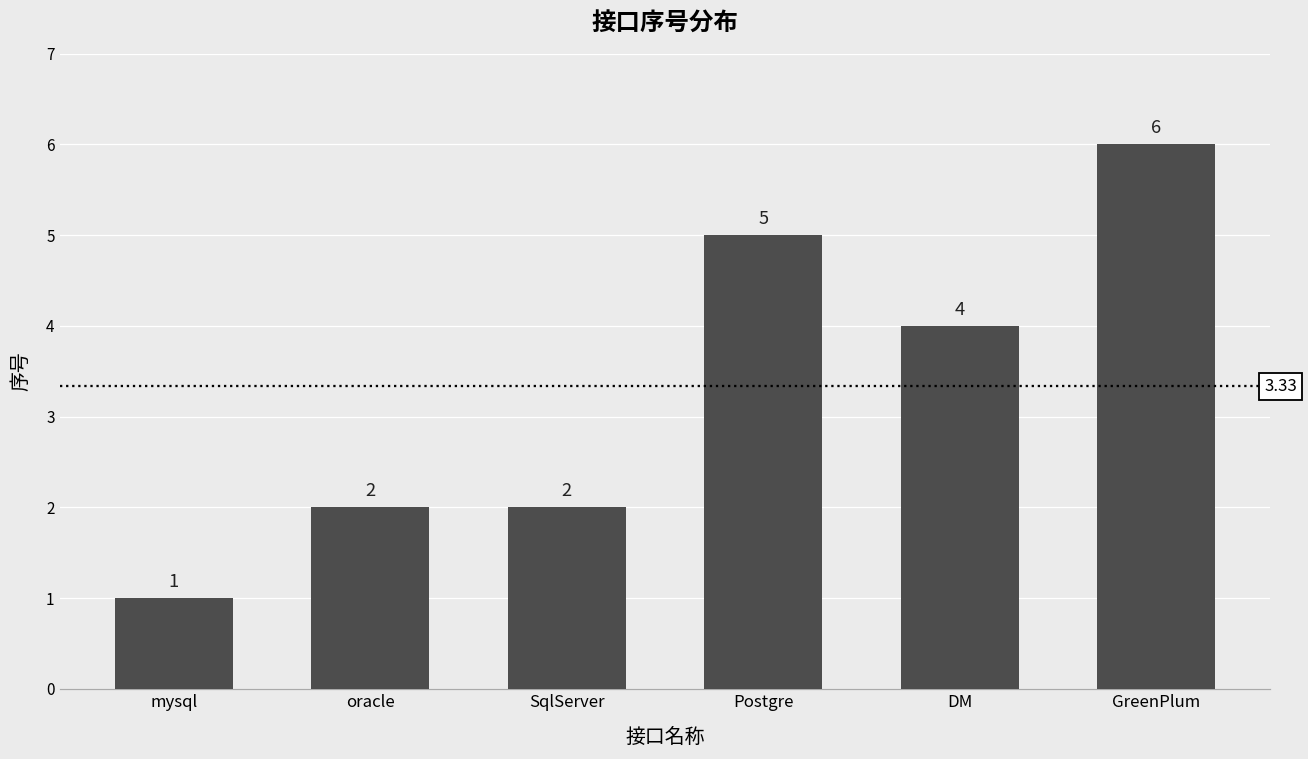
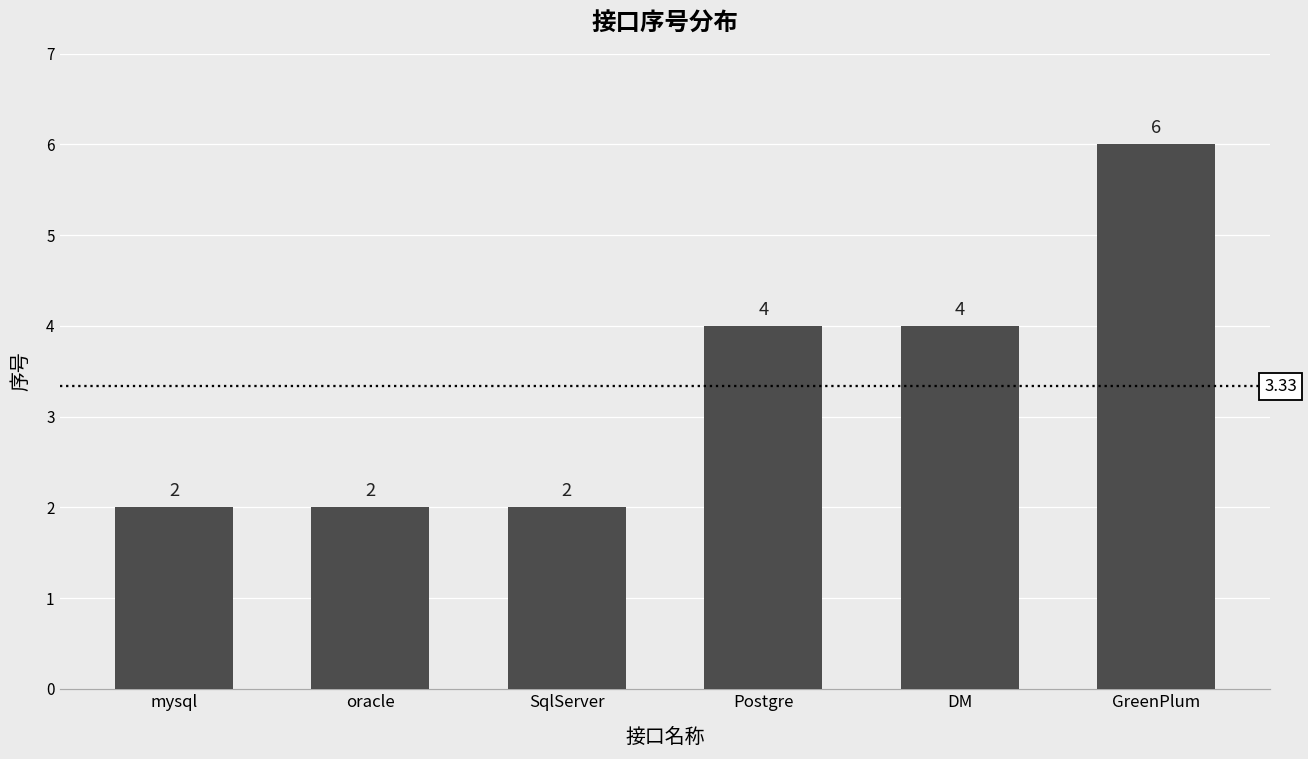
  {
-   "mysql": 1,
+   "mysql": 2,
    "oracle": 2,
    "SqlServer": 2,
-   "Postgre": 5,
+   "Postgre": 4,
    "DM": 4,
    "GreenPlum": 6
  }
